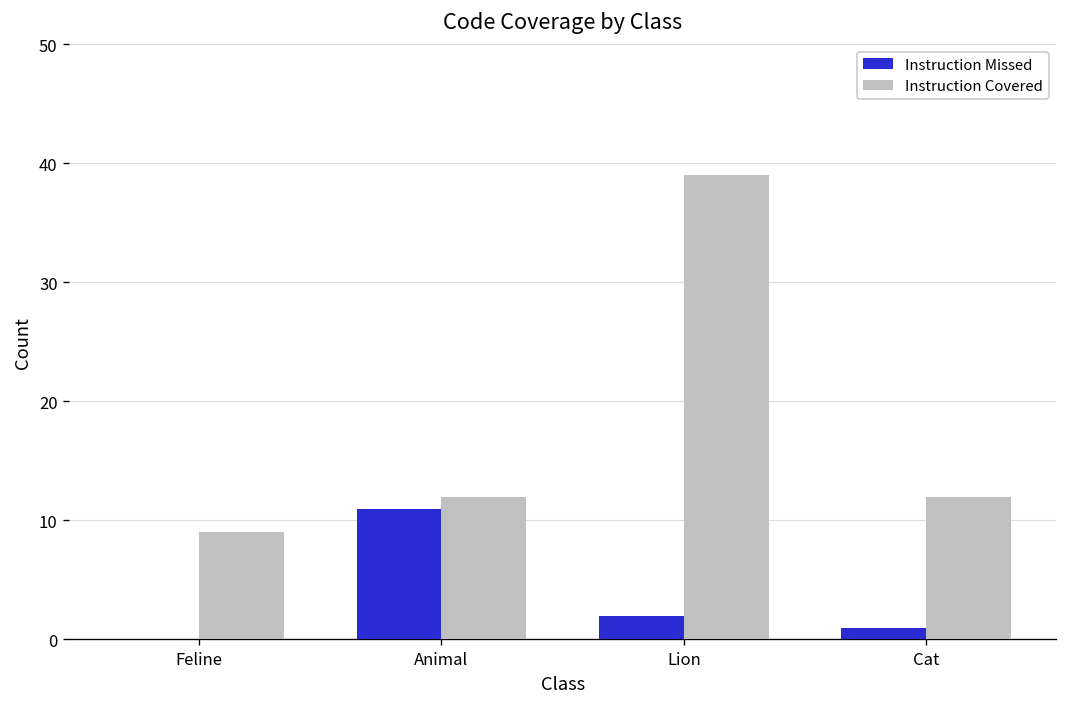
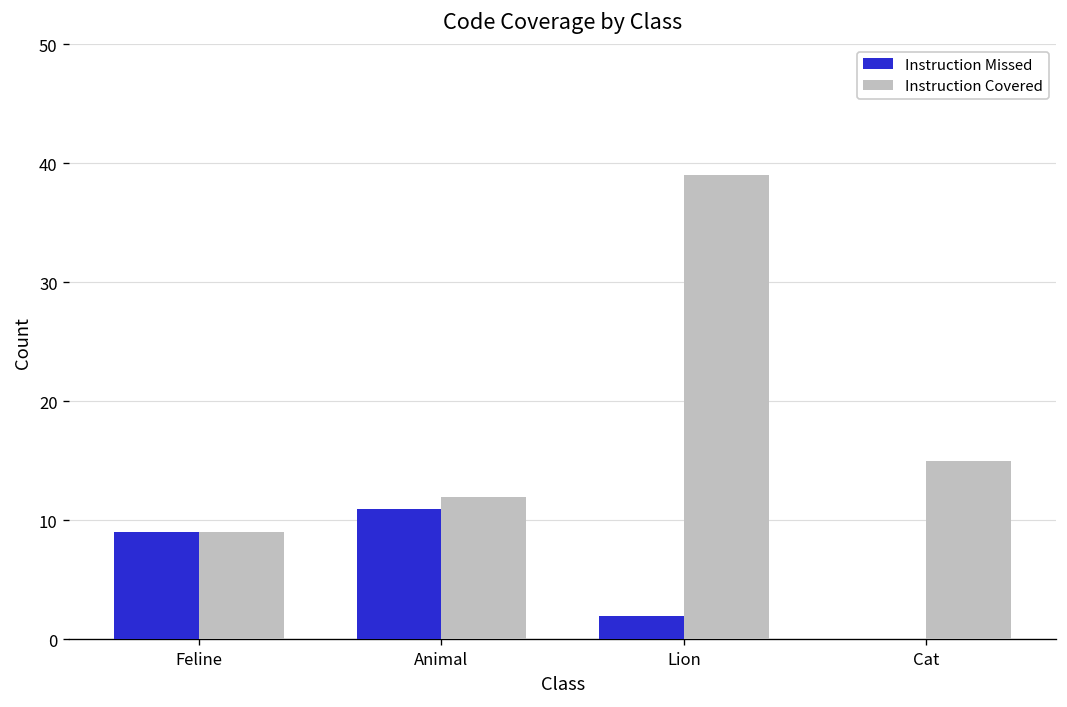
  {
    "Instruction Missed": {
-     "Feline": 0,
+     "Feline": 9,
      "Animal": 11,
      "Lion": 2,
-     "Cat": 1
+     "Cat": 0
    },
    "Instruction Covered": {
      "Feline": 9,
      "Animal": 12,
      "Lion": 39,
-     "Cat": 12
+     "Cat": 15
    }
  }
